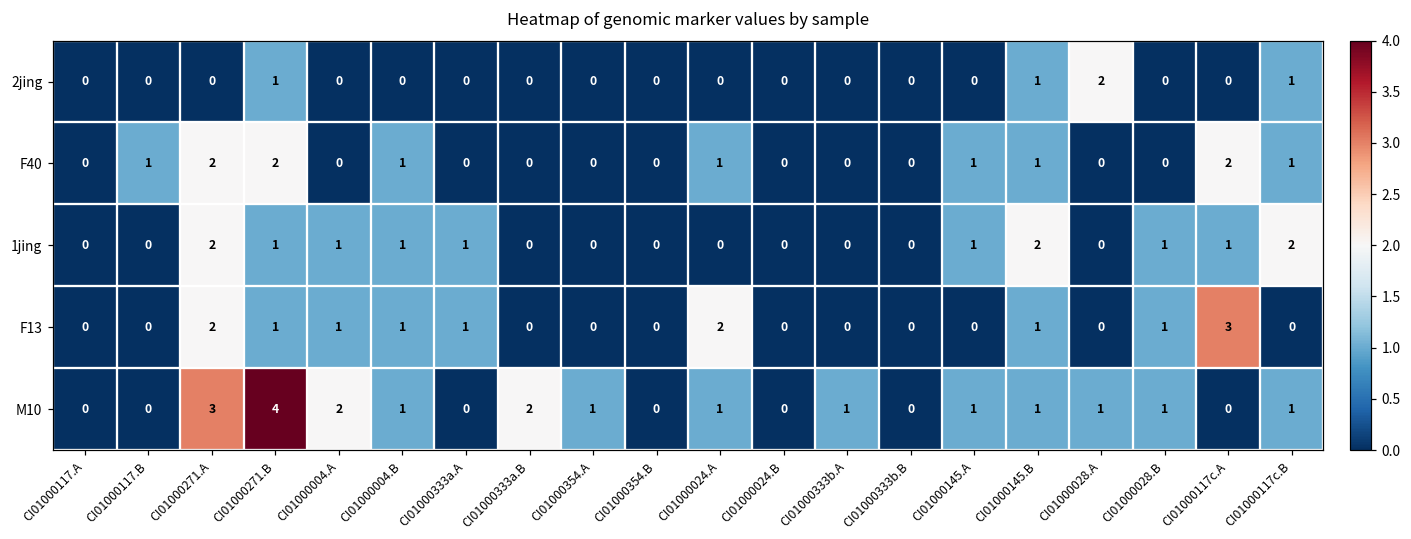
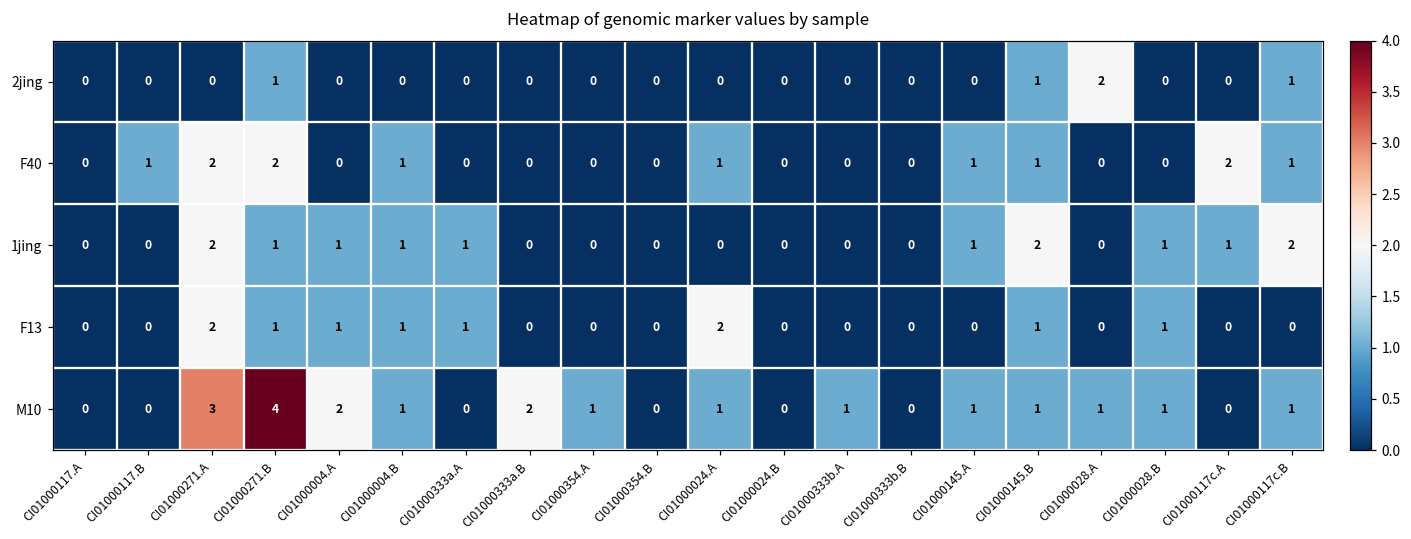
  {
    "2jing": {
      "CI01000117.A": 0,
      "CI01000117.B": 0,
      "CI01000271.A": 0,
      "CI01000271.B": 1,
      "CI01000004.A": 0,
      "CI01000004.B": 0,
      "CI01000333a.A": 0,
      "CI01000333a.B": 0,
      "CI01000354.A": 0,
      "CI01000354.B": 0,
      "CI01000024.A": 0,
      "CI01000024.B": 0,
      "CI01000333b.A": 0,
      "CI01000333b.B": 0,
      "CI01000145.A": 0,
      "CI01000145.B": 1,
      "CI01000028.A": 2,
      "CI01000028.B": 0,
      "CI01000117c.A": 0,
      "CI01000117c.B": 1
    },
    "F40": {
      "CI01000117.A": 0,
      "CI01000117.B": 1,
      "CI01000271.A": 2,
      "CI01000271.B": 2,
      "CI01000004.A": 0,
      "CI01000004.B": 1,
      "CI01000333a.A": 0,
      "CI01000333a.B": 0,
      "CI01000354.A": 0,
      "CI01000354.B": 0,
      "CI01000024.A": 1,
      "CI01000024.B": 0,
      "CI01000333b.A": 0,
      "CI01000333b.B": 0,
      "CI01000145.A": 1,
      "CI01000145.B": 1,
      "CI01000028.A": 0,
      "CI01000028.B": 0,
      "CI01000117c.A": 2,
      "CI01000117c.B": 1
    },
    "1jing": {
      "CI01000117.A": 0,
      "CI01000117.B": 0,
      "CI01000271.A": 2,
      "CI01000271.B": 1,
      "CI01000004.A": 1,
      "CI01000004.B": 1,
      "CI01000333a.A": 1,
      "CI01000333a.B": 0,
      "CI01000354.A": 0,
      "CI01000354.B": 0,
      "CI01000024.A": 0,
      "CI01000024.B": 0,
      "CI01000333b.A": 0,
      "CI01000333b.B": 0,
      "CI01000145.A": 1,
      "CI01000145.B": 2,
      "CI01000028.A": 0,
      "CI01000028.B": 1,
      "CI01000117c.A": 1,
      "CI01000117c.B": 2
    },
    "F13": {
      "CI01000117.A": 0,
      "CI01000117.B": 0,
      "CI01000271.A": 2,
      "CI01000271.B": 1,
      "CI01000004.A": 1,
      "CI01000004.B": 1,
      "CI01000333a.A": 1,
      "CI01000333a.B": 0,
      "CI01000354.A": 0,
      "CI01000354.B": 0,
      "CI01000024.A": 2,
      "CI01000024.B": 0,
      "CI01000333b.A": 0,
      "CI01000333b.B": 0,
      "CI01000145.A": 0,
      "CI01000145.B": 1,
      "CI01000028.A": 0,
      "CI01000028.B": 1,
-     "CI01000117c.A": 3,
+     "CI01000117c.A": 0,
      "CI01000117c.B": 0
    },
    "M10": {
      "CI01000117.A": 0,
      "CI01000117.B": 0,
      "CI01000271.A": 3,
      "CI01000271.B": 4,
      "CI01000004.A": 2,
      "CI01000004.B": 1,
      "CI01000333a.A": 0,
      "CI01000333a.B": 2,
      "CI01000354.A": 1,
      "CI01000354.B": 0,
      "CI01000024.A": 1,
      "CI01000024.B": 0,
      "CI01000333b.A": 1,
      "CI01000333b.B": 0,
      "CI01000145.A": 1,
      "CI01000145.B": 1,
      "CI01000028.A": 1,
      "CI01000028.B": 1,
      "CI01000117c.A": 0,
      "CI01000117c.B": 1
    }
  }
